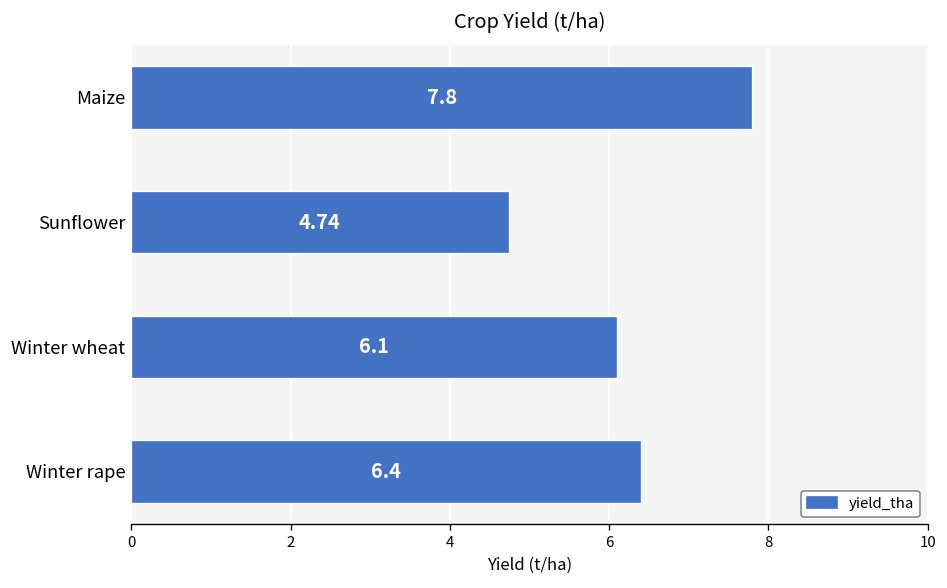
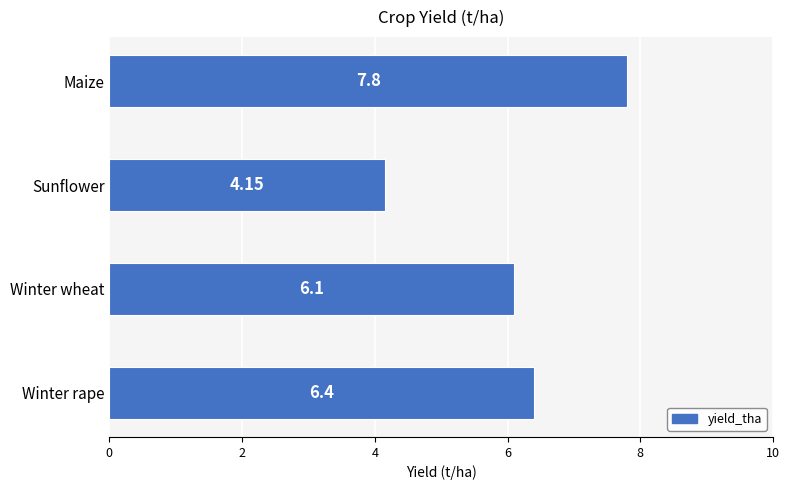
  {
    "Maize": 7.8,
-   "Sunflower": 4.74,
+   "Sunflower": 4.15,
    "Winter wheat": 6.1,
    "Winter rape": 6.4
  }
